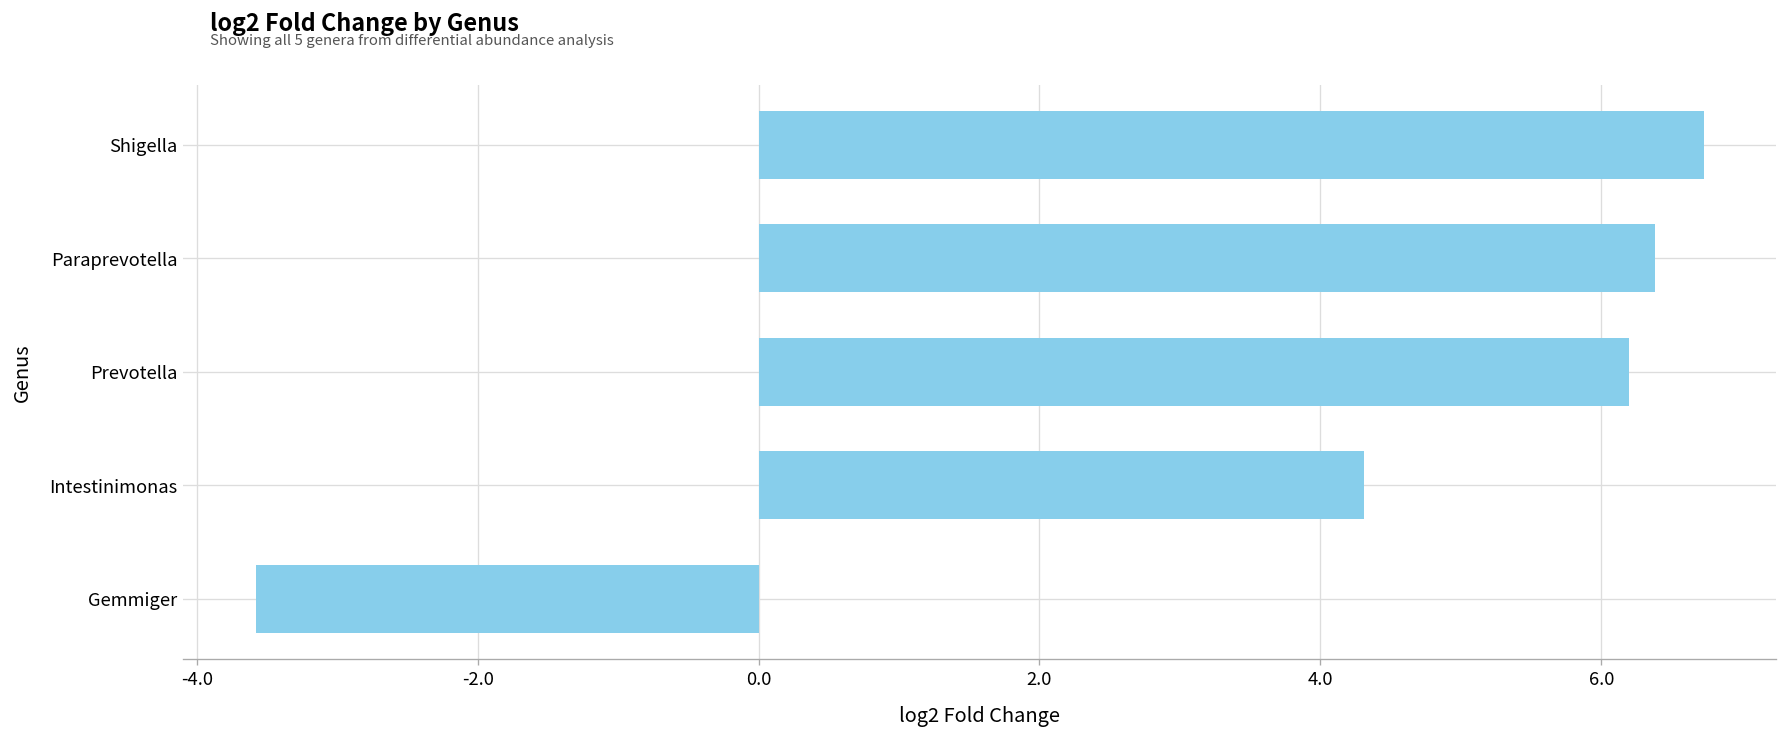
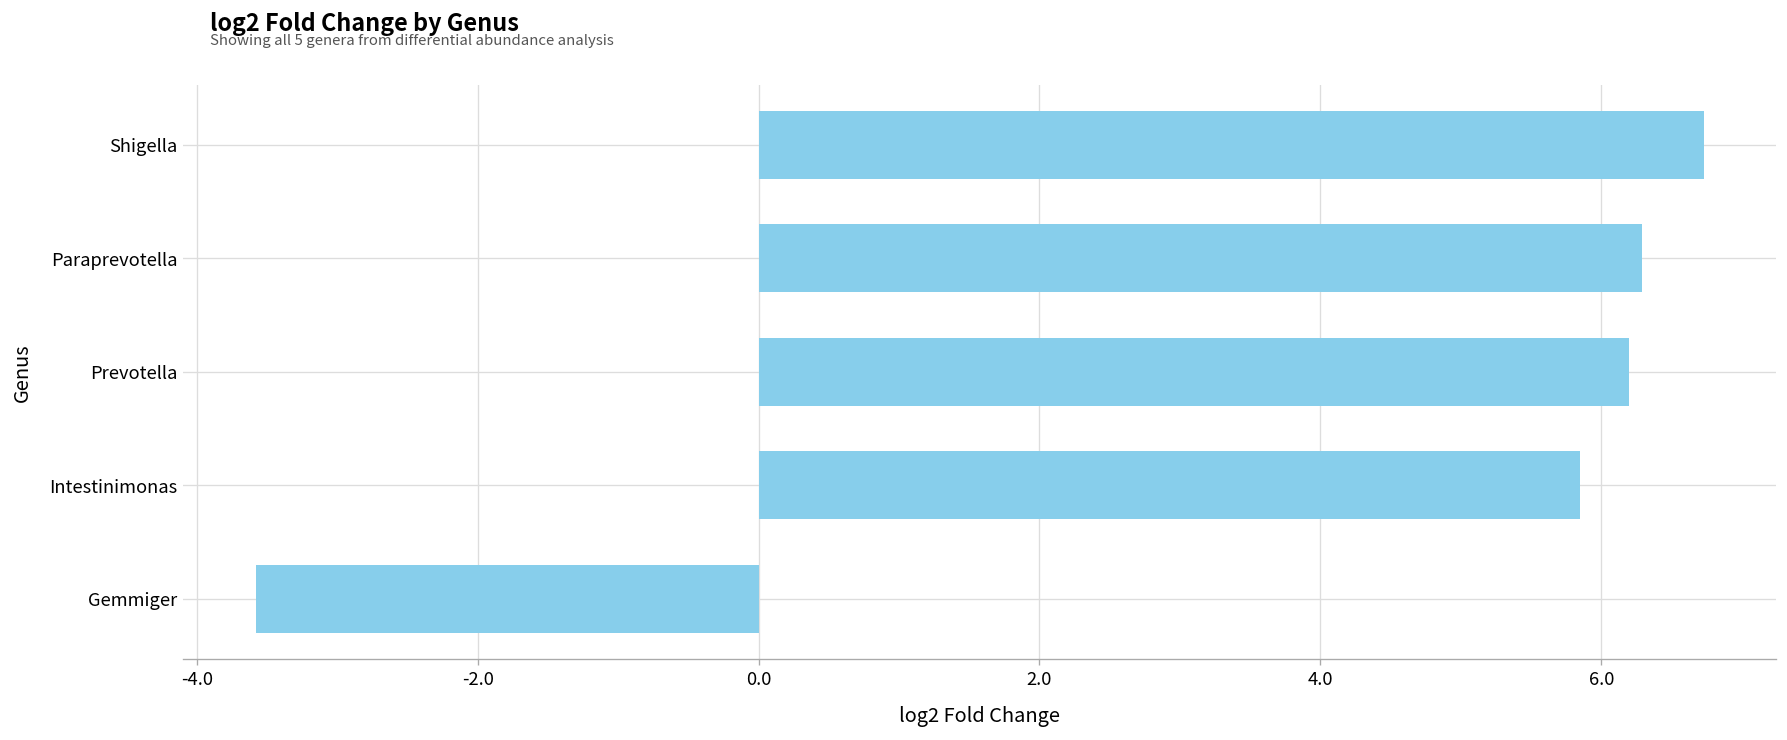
  {
    "Shigella": 6.73,
-   "Paraprevotella": 6.39,
+   "Paraprevotella": 6.29,
    "Prevotella": 6.20,
-   "Intestinimonas": 4.31,
+   "Intestinimonas": 5.85,
    "Gemmiger": -3.58
  }
